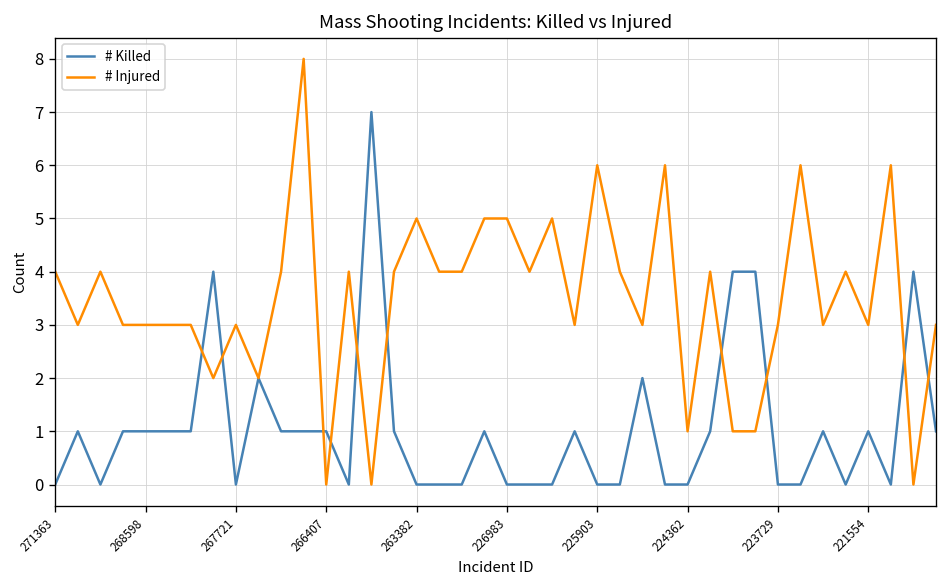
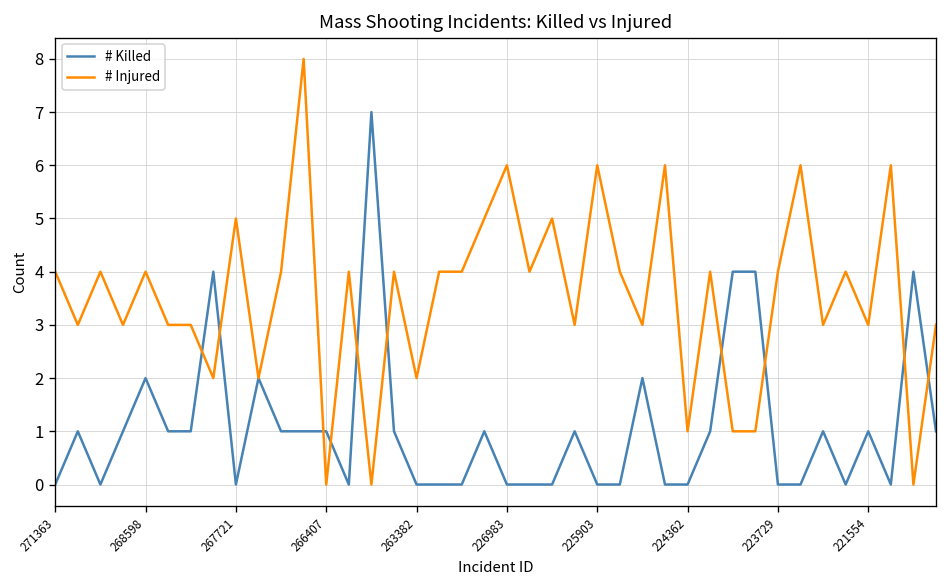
  {
    "# Killed": {
      "271363": 0,
-     "268598": 1,
+     "268598": 2,
      "267721": 0,
      "266407": 1,
      "263382": 0,
      "226983": 0,
      "225903": 0,
      "224362": 0,
      "223729": 0,
      "221554": 1
    },
    "# Injured": {
      "271363": 4,
-     "268598": 3,
-     "267721": 3,
+     "268598": 4,
+     "267721": 5,
      "266407": 0,
-     "263382": 5,
-     "226983": 5,
+     "263382": 2,
+     "226983": 6,
      "225903": 6,
      "224362": 1,
-     "223729": 3,
+     "223729": 4,
      "221554": 3
    }
  }
